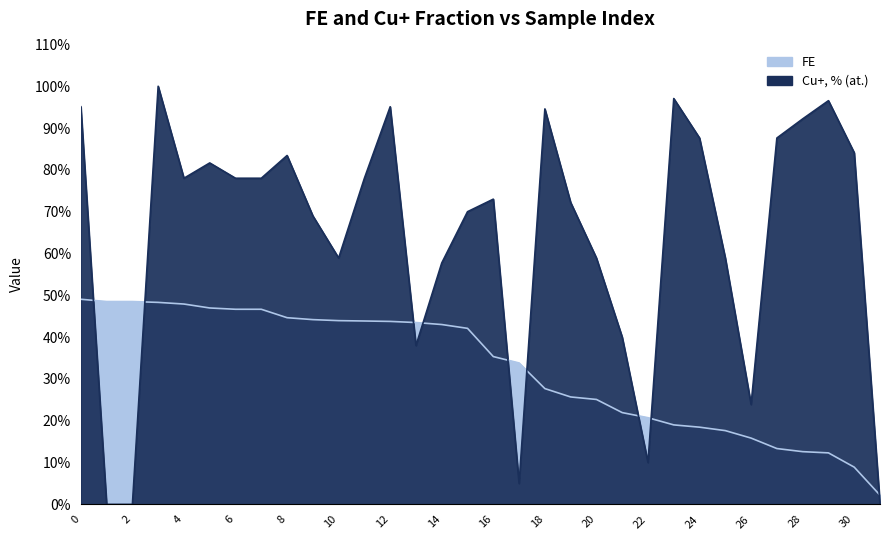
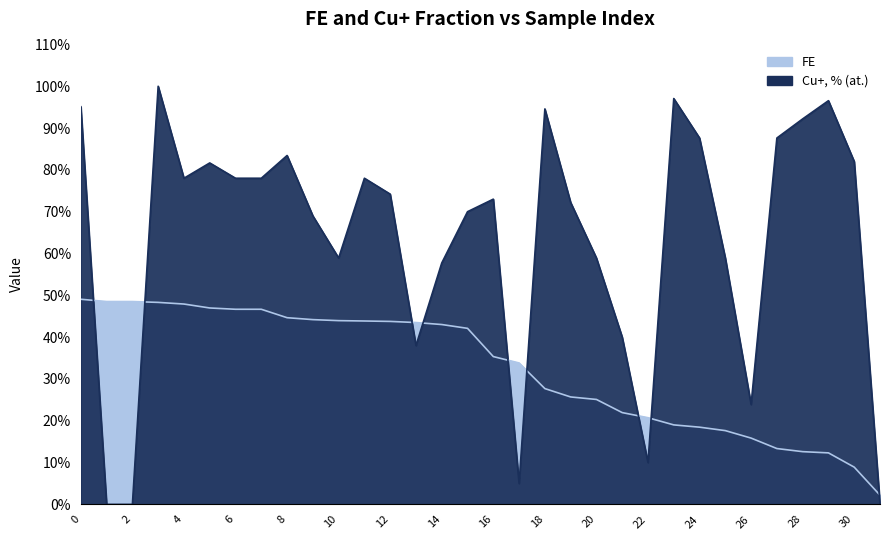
  {
    "FE": {
      "0": "49%",
      "2": "49%",
      "4": "48%",
      "6": "47%",
      "8": "45%",
      "10": "44%",
      "12": "44%",
      "14": "43%",
      "16": "35%",
      "18": "28%",
      "20": "25%",
      "22": "21%",
      "24": "18%",
      "26": "16%",
      "28": "13%",
      "30": "9%"
    },
    "Cu+, % (at.)": {
      "0": "95%",
      "2": "0%",
      "4": "78%",
      "6": "78%",
      "8": "83%",
      "10": "59%",
-     "12": "95%",
+     "12": "74%",
      "14": "58%",
      "16": "73%",
      "18": "95%",
      "20": "59%",
      "22": "10%",
      "24": "88%",
      "26": "24%",
      "28": "92%",
-     "30": "84%"
+     "30": "82%"
    }
  }
